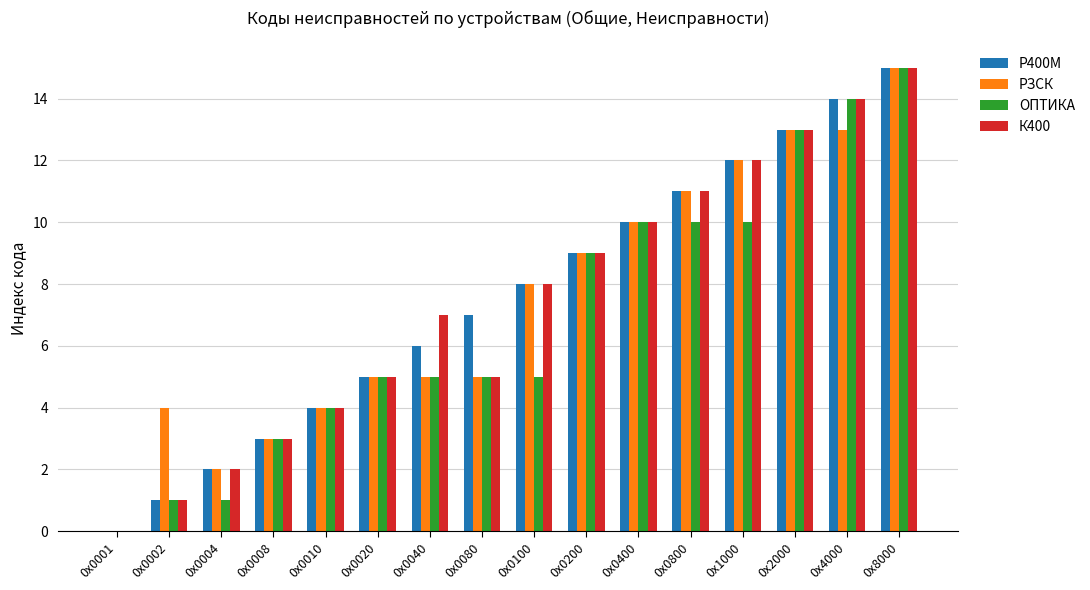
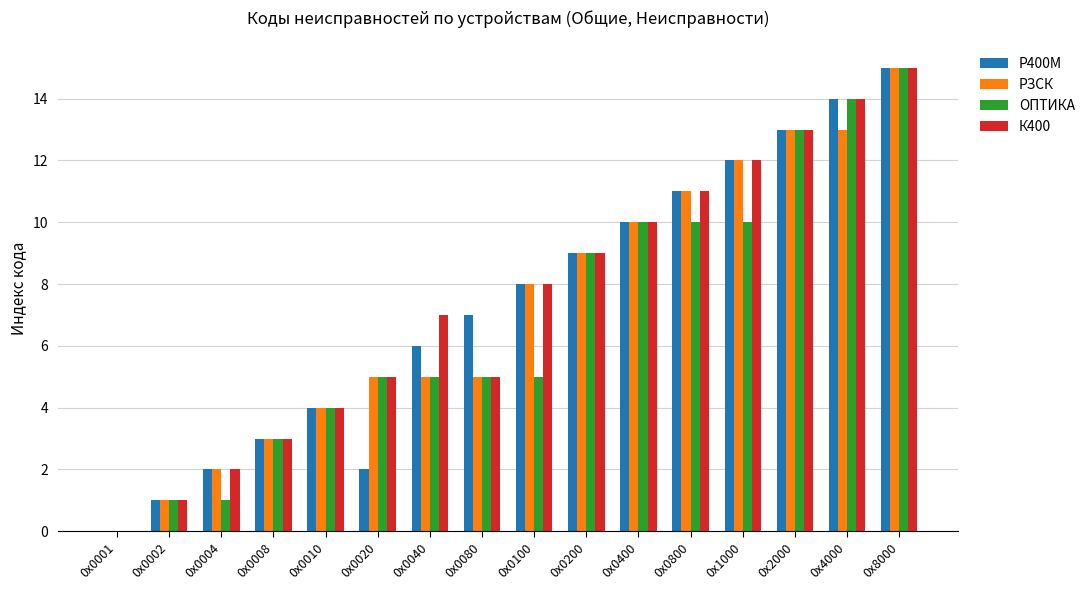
  {
    "Р400М": {
      "0х0001": 0,
      "0х0002": 1,
      "0х0004": 2,
      "0х0008": 3,
      "0х0010": 4,
-     "0х0020": 5,
+     "0х0020": 2,
      "0х0040": 6,
      "0х0080": 7,
      "0х0100": 8,
      "0х0200": 9,
      "0х0400": 10,
      "0х0800": 11,
      "0х1000": 12,
      "0х2000": 13,
      "0х4000": 14,
      "0х8000": 15
    },
    "РЗСК": {
      "0х0001": 0,
-     "0х0002": 4,
+     "0х0002": 1,
      "0х0004": 2,
      "0х0008": 3,
      "0х0010": 4,
      "0х0020": 5,
      "0х0040": 5,
      "0х0080": 5,
      "0х0100": 8,
      "0х0200": 9,
      "0х0400": 10,
      "0х0800": 11,
      "0х1000": 12,
      "0х2000": 13,
      "0х4000": 13,
      "0х8000": 15
    },
    "ОПТИКА": {
      "0х0001": 0,
      "0х0002": 1,
      "0х0004": 1,
      "0х0008": 3,
      "0х0010": 4,
      "0х0020": 5,
      "0х0040": 5,
      "0х0080": 5,
      "0х0100": 5,
      "0х0200": 9,
      "0х0400": 10,
      "0х0800": 10,
      "0х1000": 10,
      "0х2000": 13,
      "0х4000": 14,
      "0х8000": 15
    },
    "К400": {
      "0х0001": 0,
      "0х0002": 1,
      "0х0004": 2,
      "0х0008": 3,
      "0х0010": 4,
      "0х0020": 5,
      "0х0040": 7,
      "0х0080": 5,
      "0х0100": 8,
      "0х0200": 9,
      "0х0400": 10,
      "0х0800": 11,
      "0х1000": 12,
      "0х2000": 13,
      "0х4000": 14,
      "0х8000": 15
    }
  }
